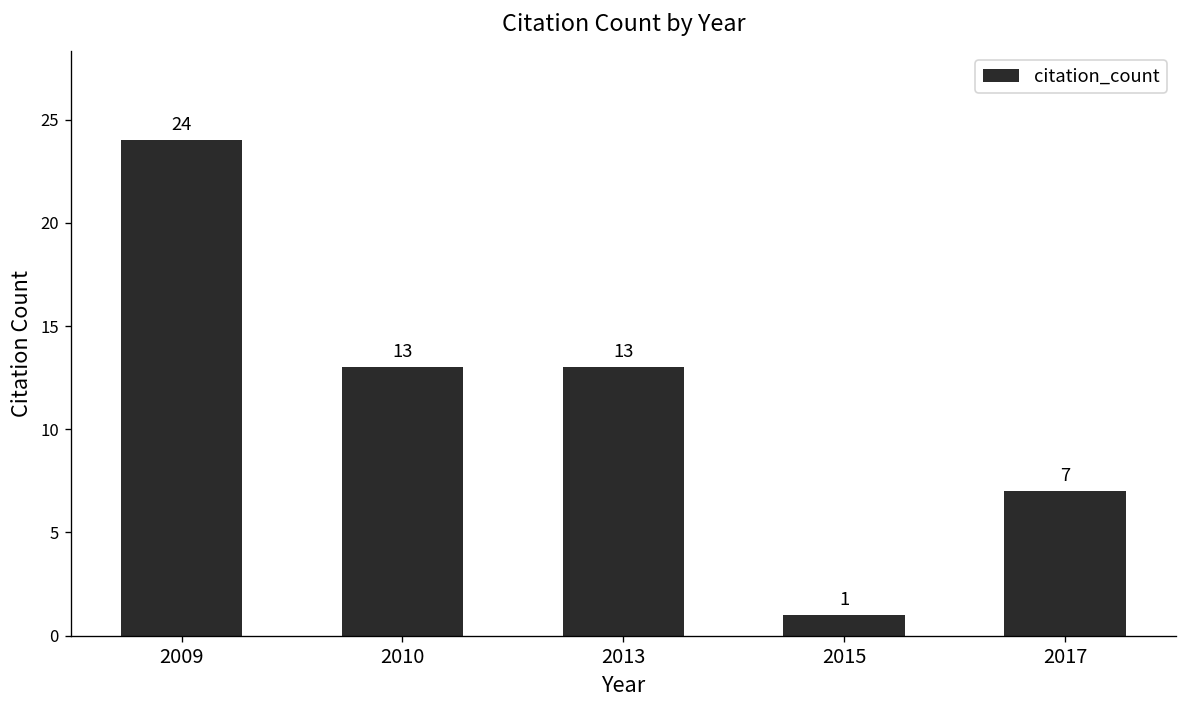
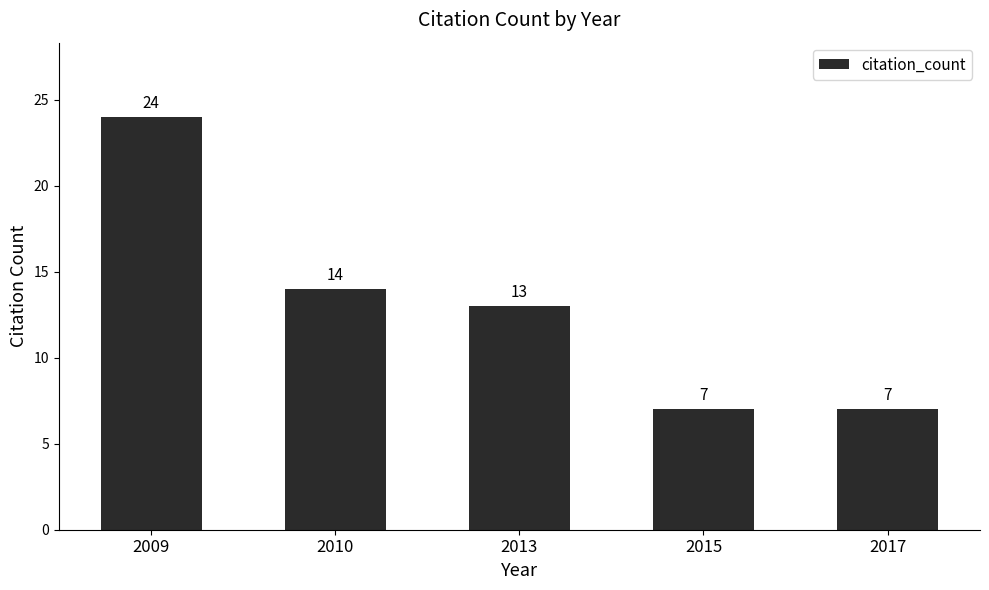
  {
    "2009": 24,
-   "2010": 13,
+   "2010": 14,
    "2013": 13,
-   "2015": 1,
+   "2015": 7,
    "2017": 7
  }
